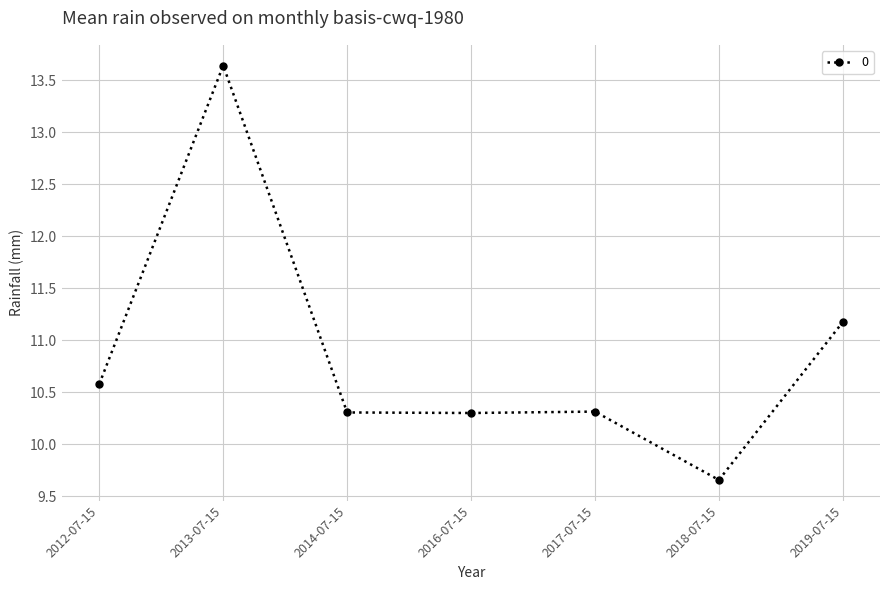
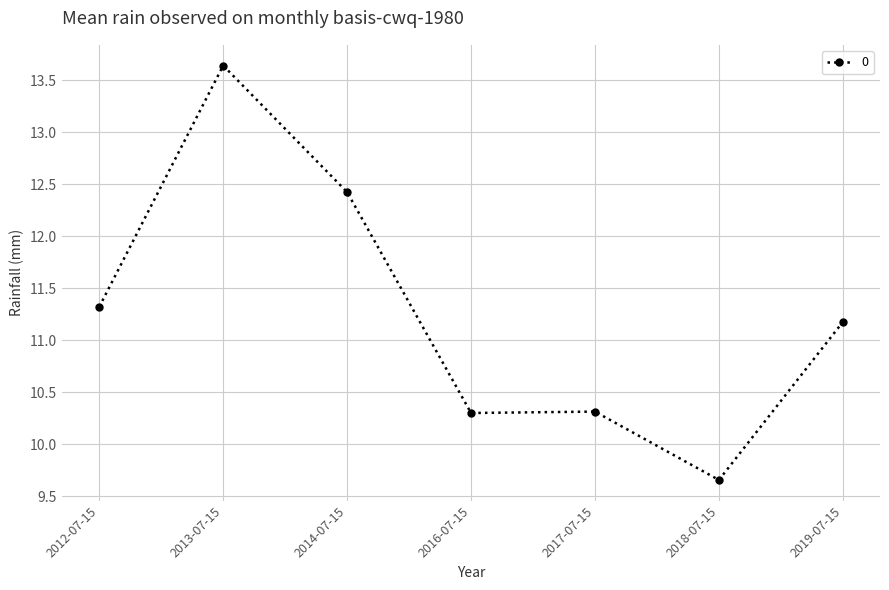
  {
-   "2012-07-15": 10.58,
+   "2012-07-15": 11.32,
    "2013-07-15": 13.64,
-   "2014-07-15": 10.30,
+   "2014-07-15": 12.42,
    "2016-07-15": 10.30,
    "2017-07-15": 10.31,
    "2018-07-15": 9.66,
    "2019-07-15": 11.17
  }
